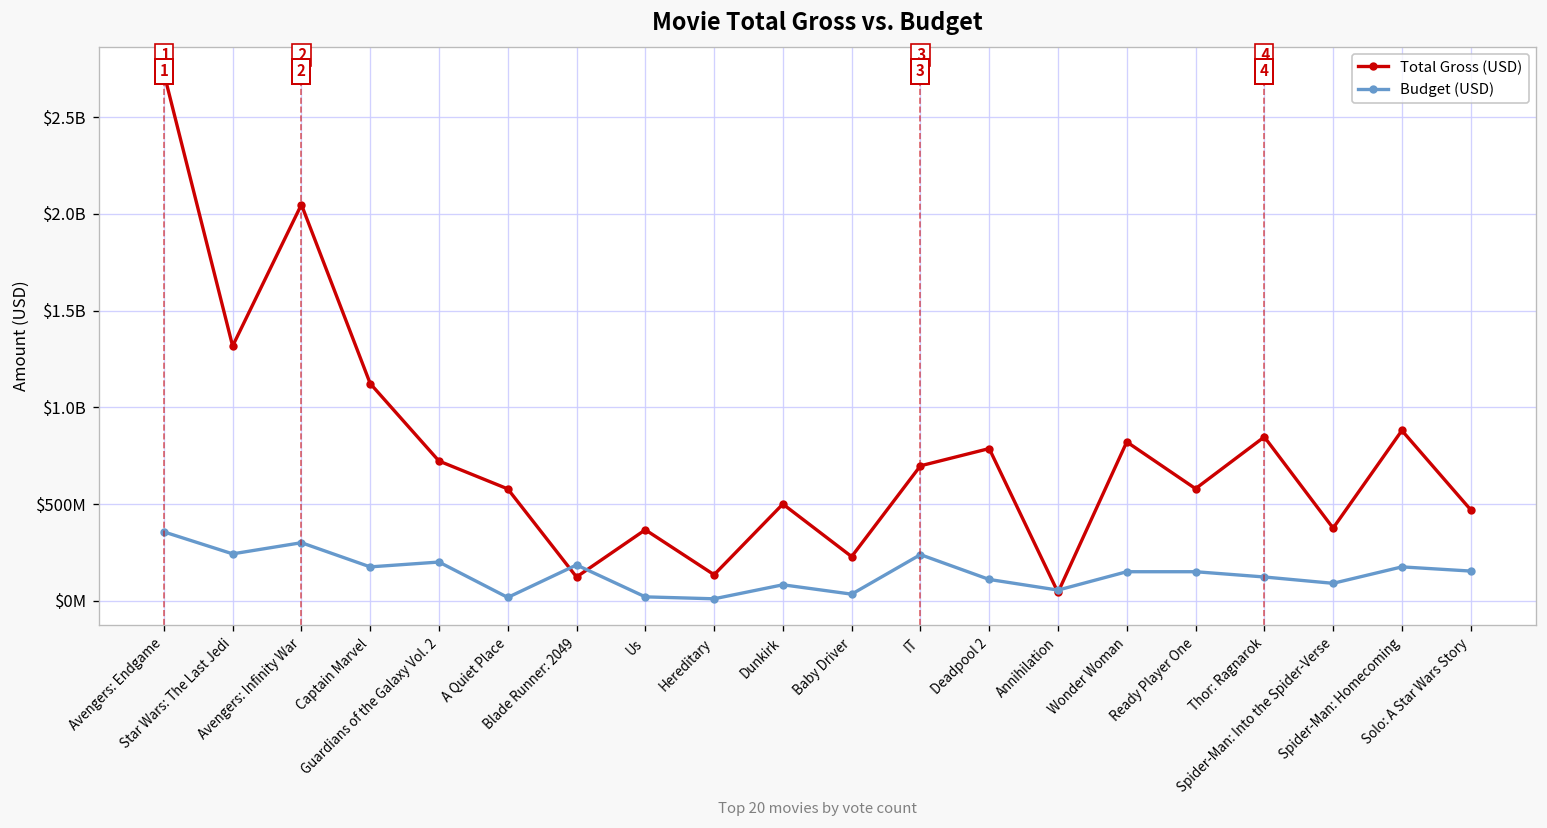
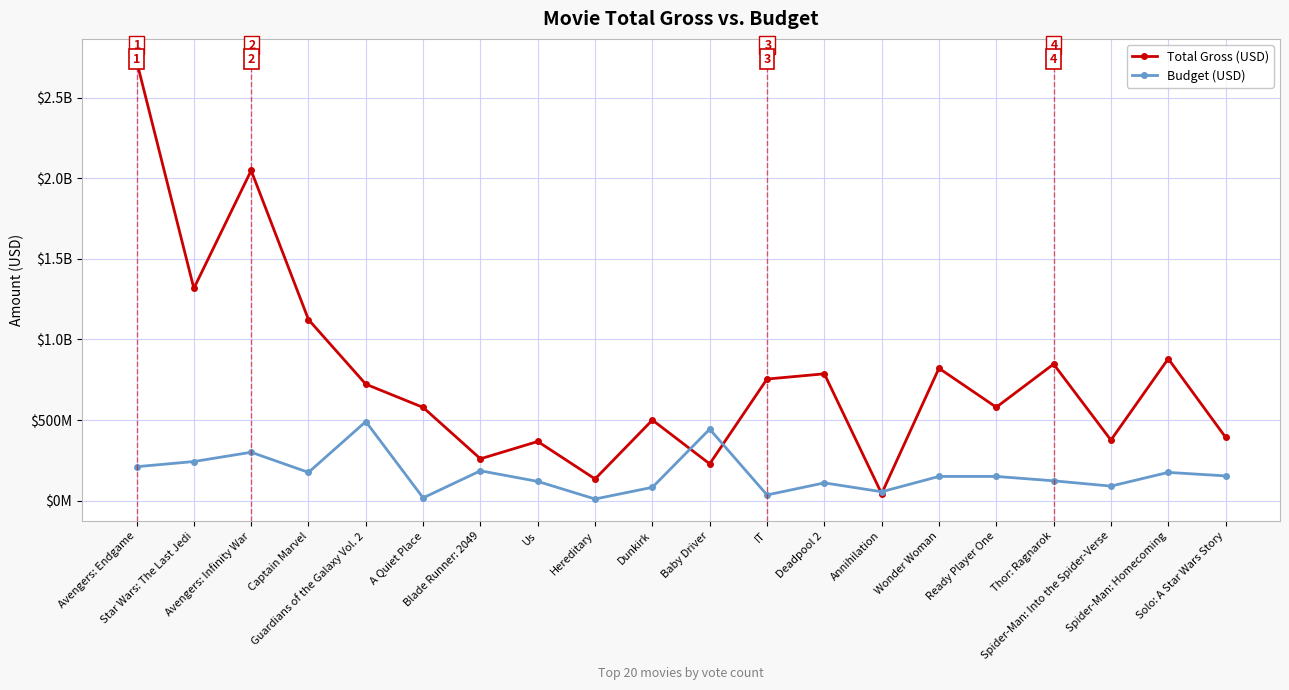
  {
    "Total Gross (USD)": {
      "Star Wars: The Last Jedi": "$1320000000",
      "Avengers: Infinity War": "$2050000000",
      "Captain Marvel": "$1120000000",
      "Guardians of the Galaxy Vol. 2": "$720000000",
      "A Quiet Place": "$580000000",
-     "Blade Runner: 2049": "$120000000",
+     "Blade Runner: 2049": "$260000000",
      "Us": "$370000000",
      "Hereditary": "$130000000",
      "Dunkirk": "$500000000",
      "Baby Driver": "$230000000",
-     "IT": "$700000000",
+     "IT": "$750000000",
      "Deadpool 2": "$790000000",
      "Wonder Woman": "$820000000",
      "Ready Player One": "$580000000",
      "Thor: Ragnarok": "$850000000",
      "Spider-Man: Into the Spider-Verse": "$380000000",
      "Spider-Man: Homecoming": "$880000000",
-     "Solo: A Star Wars Story": "$470000000"
+     "Solo: A Star Wars Story": "$390000000"
    },
    "Budget (USD)": {
-     "Avengers: Endgame": "$360000000",
+     "Avengers: Endgame": "$210000000",
      "Star Wars: The Last Jedi": "$240000000",
      "Avengers: Infinity War": "$300000000",
      "Captain Marvel": "$180000000",
-     "Guardians of the Galaxy Vol. 2": "$200000000",
+     "Guardians of the Galaxy Vol. 2": "$490000000",
      "A Quiet Place": "$20000000",
      "Blade Runner: 2049": "$190000000",
-     "Us": "$20000000",
+     "Us": "$120000000",
      "Hereditary": "$10000000",
      "Dunkirk": "$80000000",
-     "Baby Driver": "$30000000",
-     "IT": "$240000000",
+     "Baby Driver": "$440000000",
+     "IT": "$40000000",
      "Deadpool 2": "$110000000",
      "Wonder Woman": "$150000000",
      "Ready Player One": "$150000000",
      "Thor: Ragnarok": "$120000000",
      "Spider-Man: Into the Spider-Verse": "$90000000",
      "Spider-Man: Homecoming": "$180000000",
      "Solo: A Star Wars Story": "$150000000"
    }
  }
